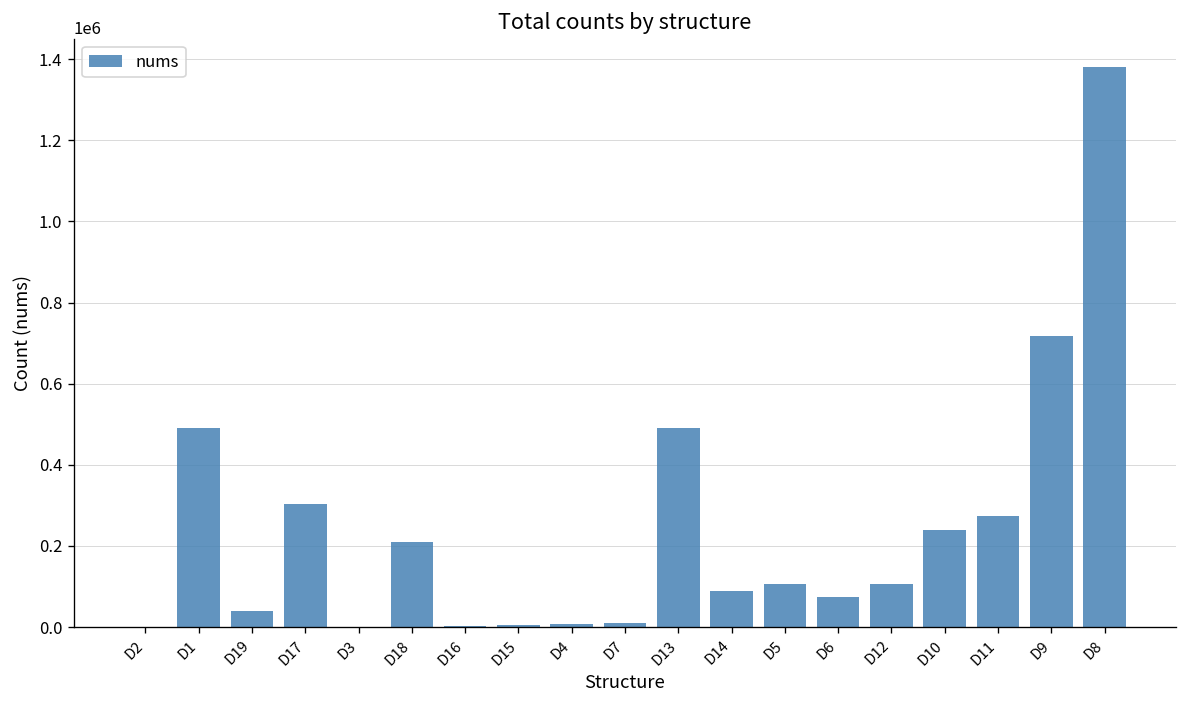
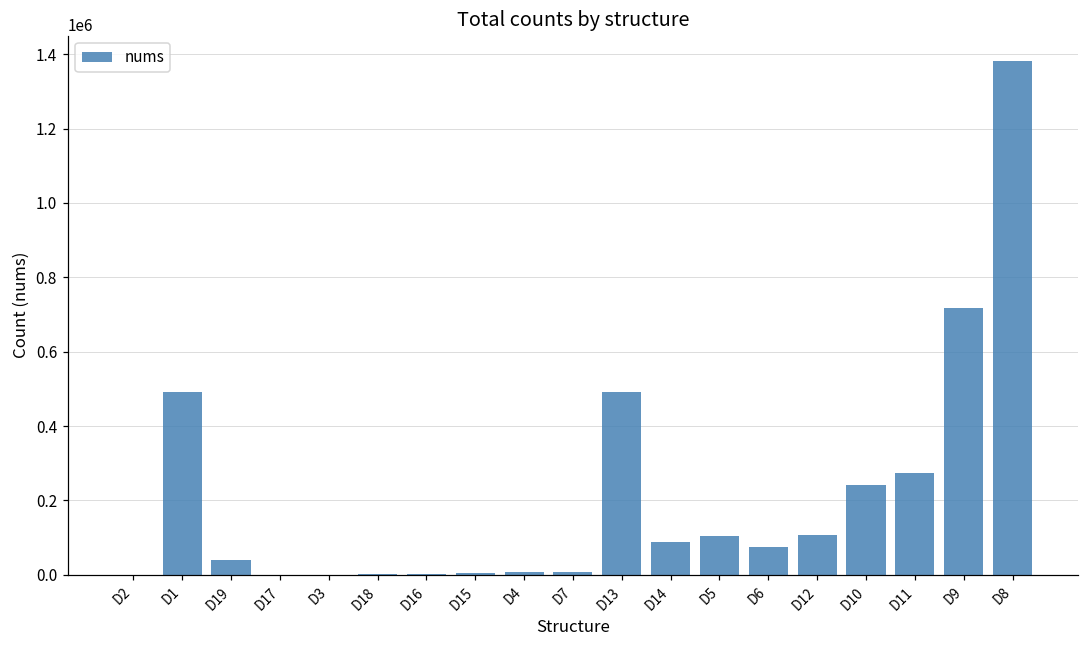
  {
    "D1": 490000,
    "D19": 40000,
-   "D17": 300000,
-   "D18": 210000,
+   "D17": 0,
+   "D18": 0,
    "D7": 10000,
    "D13": 490000,
    "D14": 90000,
    "D5": 110000,
    "D6": 70000,
    "D12": 110000,
    "D10": 240000,
    "D11": 270000,
    "D9": 720000,
    "D8": 1380000
  }
